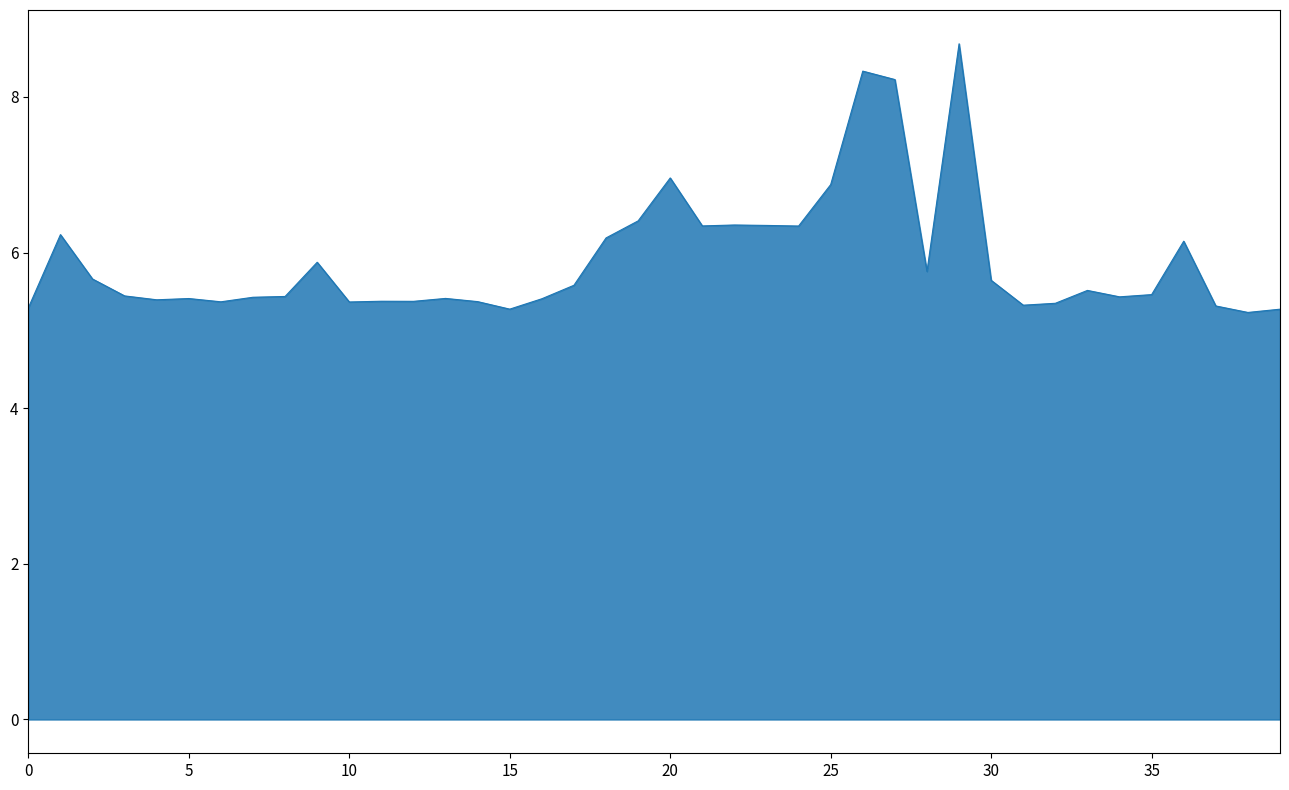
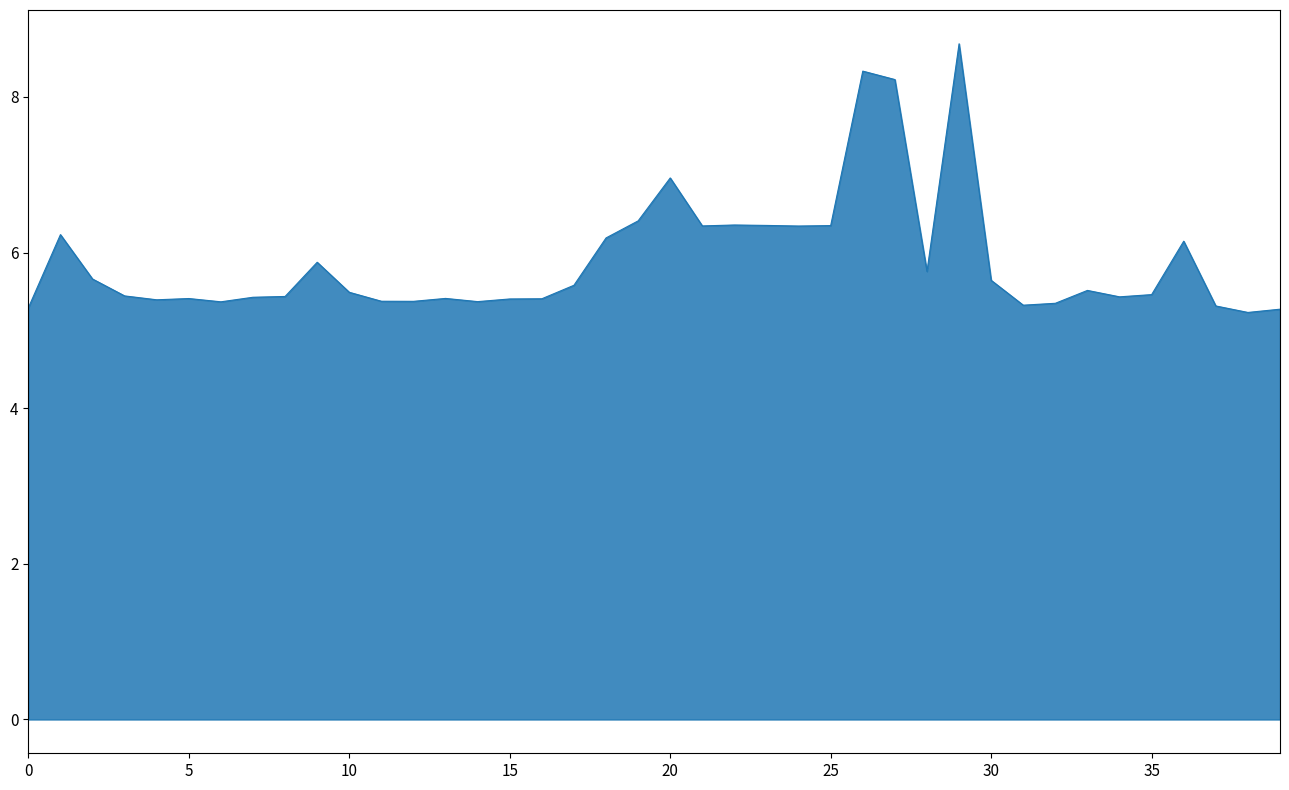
  {
    "0": 5.3,
    "5": 5.4,
-   "10": 5.4,
-   "15": 5.3,
+   "10": 5.5,
+   "15": 5.4,
    "20": 7.0,
-   "25": 6.9,
+   "25": 6.3,
    "30": 5.6,
    "35": 5.5
  }
